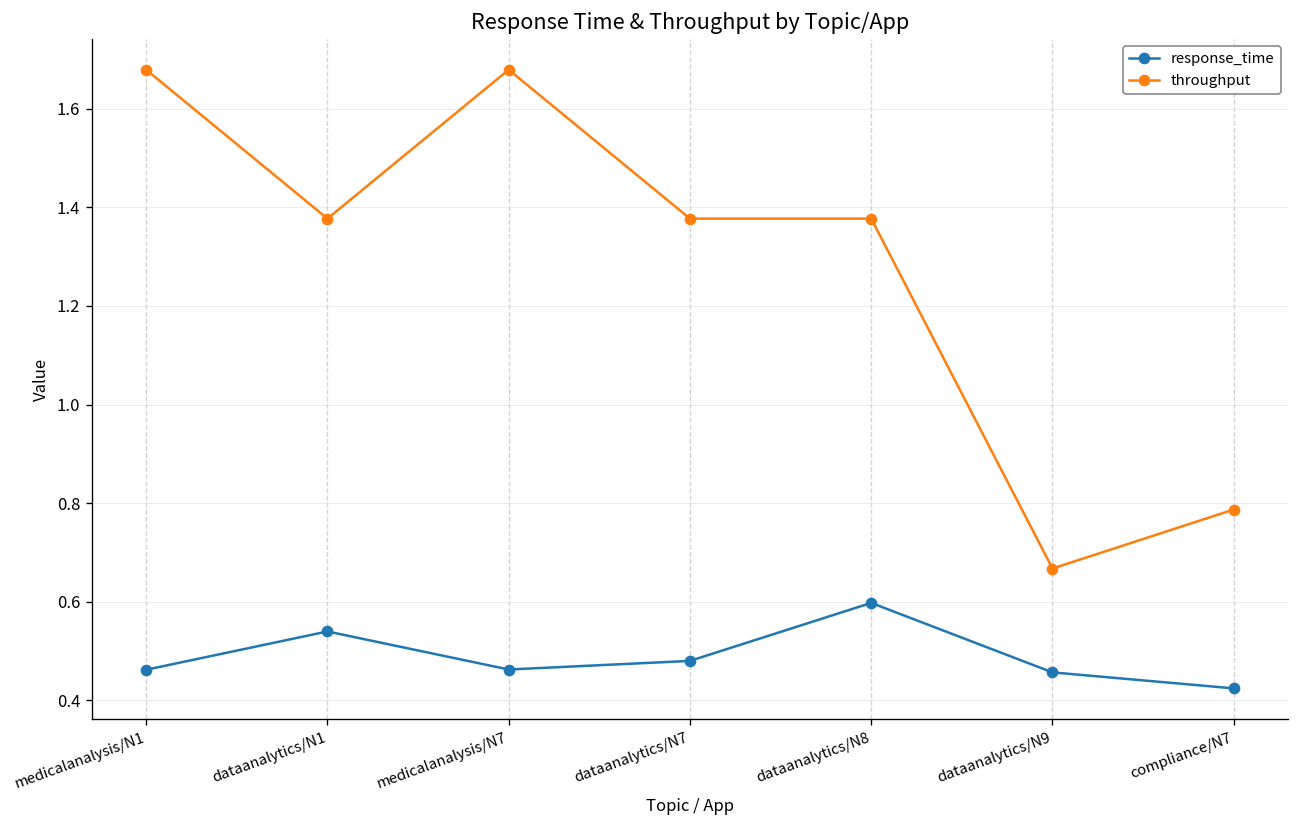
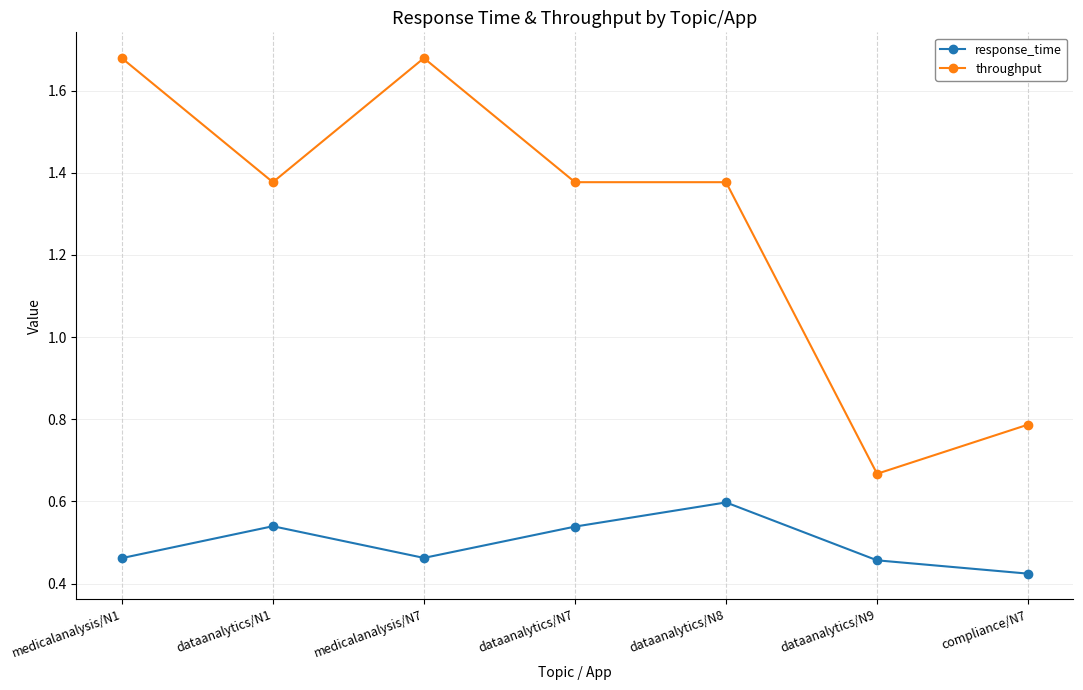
  {
    "response_time": {
      "medicalanalysis/N1": 0.46,
      "dataanalytics/N1": 0.54,
      "medicalanalysis/N7": 0.46,
-     "dataanalytics/N7": 0.48,
+     "dataanalytics/N7": 0.54,
      "dataanalytics/N8": 0.60,
      "dataanalytics/N9": 0.46,
      "compliance/N7": 0.42
    },
    "throughput": {
      "medicalanalysis/N1": 1.68,
      "dataanalytics/N1": 1.38,
      "medicalanalysis/N7": 1.68,
      "dataanalytics/N7": 1.38,
      "dataanalytics/N8": 1.38,
      "dataanalytics/N9": 0.67,
      "compliance/N7": 0.79
    }
  }
